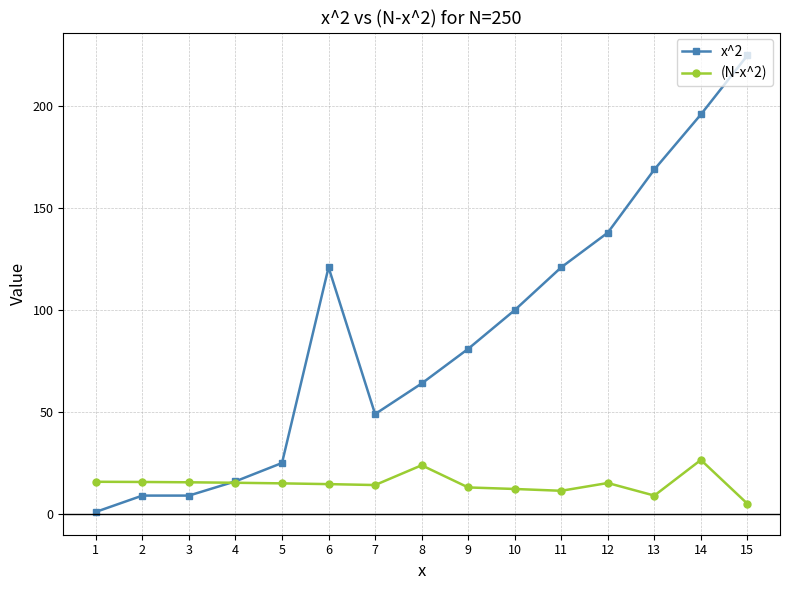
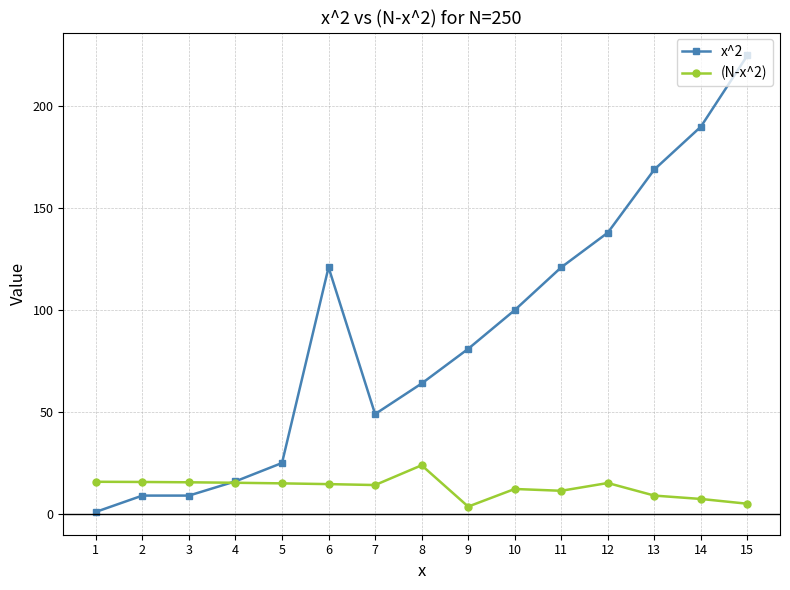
  {
    "x^2": {
      "1": 1,
      "2": 9,
      "3": 9,
      "5": 25,
      "6": 121,
      "7": 49,
      "8": 64,
      "9": 81,
      "10": 100,
      "11": 121,
      "12": 138,
      "13": 169,
-     "14": 196
+     "14": 190
    },
    "(N-x^2)": {
      "1": 16,
      "2": 16,
      "3": 16,
      "5": 15,
      "6": 15,
      "7": 14,
      "8": 24,
-     "9": 13,
+     "9": 4,
      "10": 12,
      "11": 11,
      "12": 15,
      "13": 9,
-     "14": 26,
+     "14": 7,
      "15": 5
    }
  }
